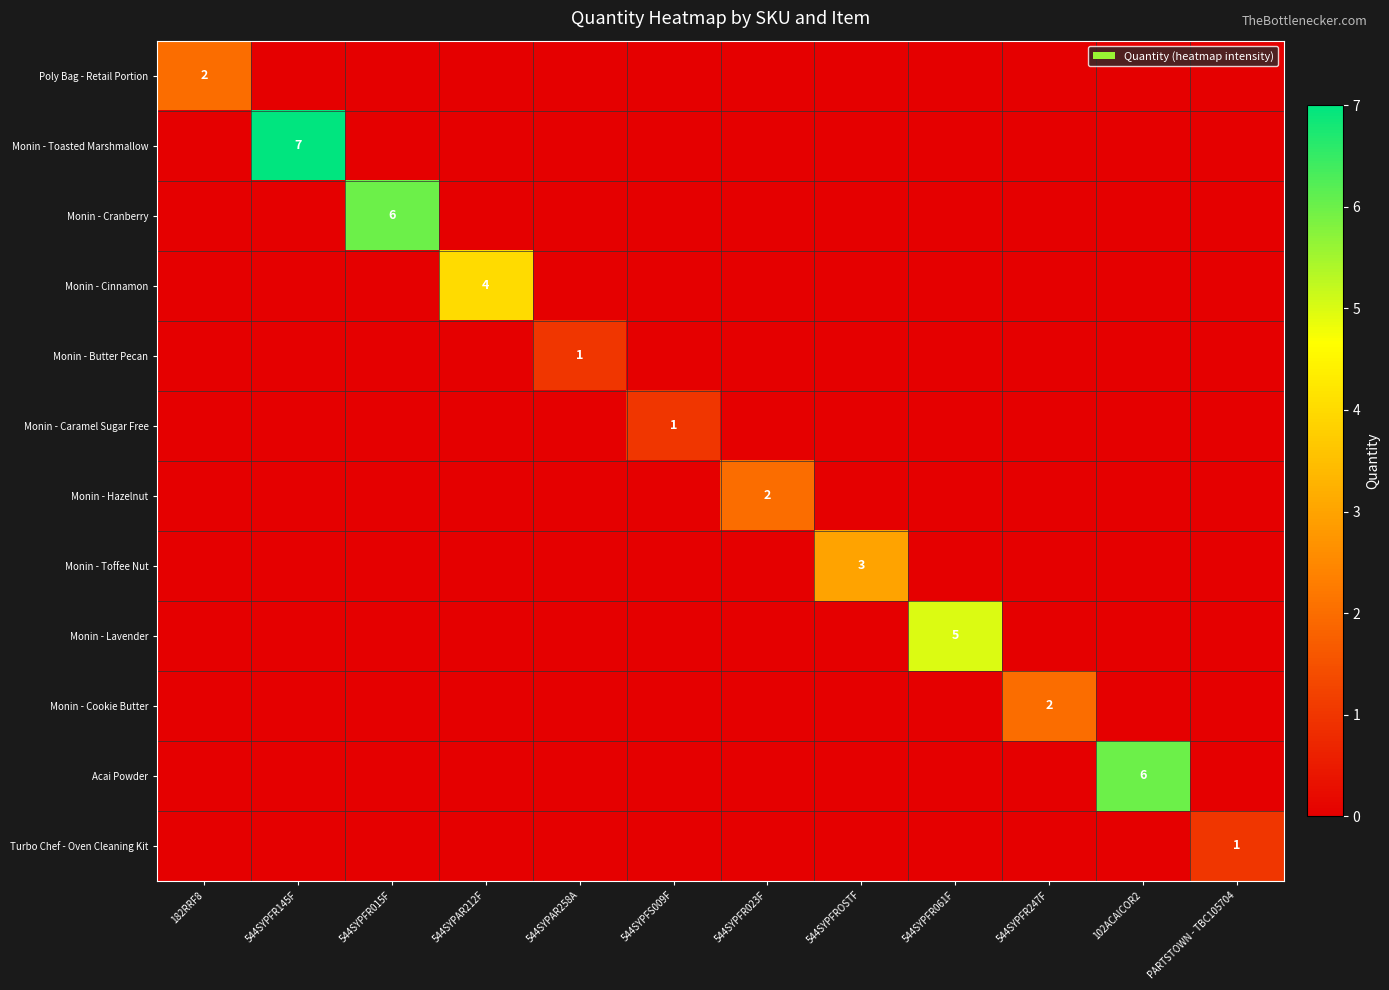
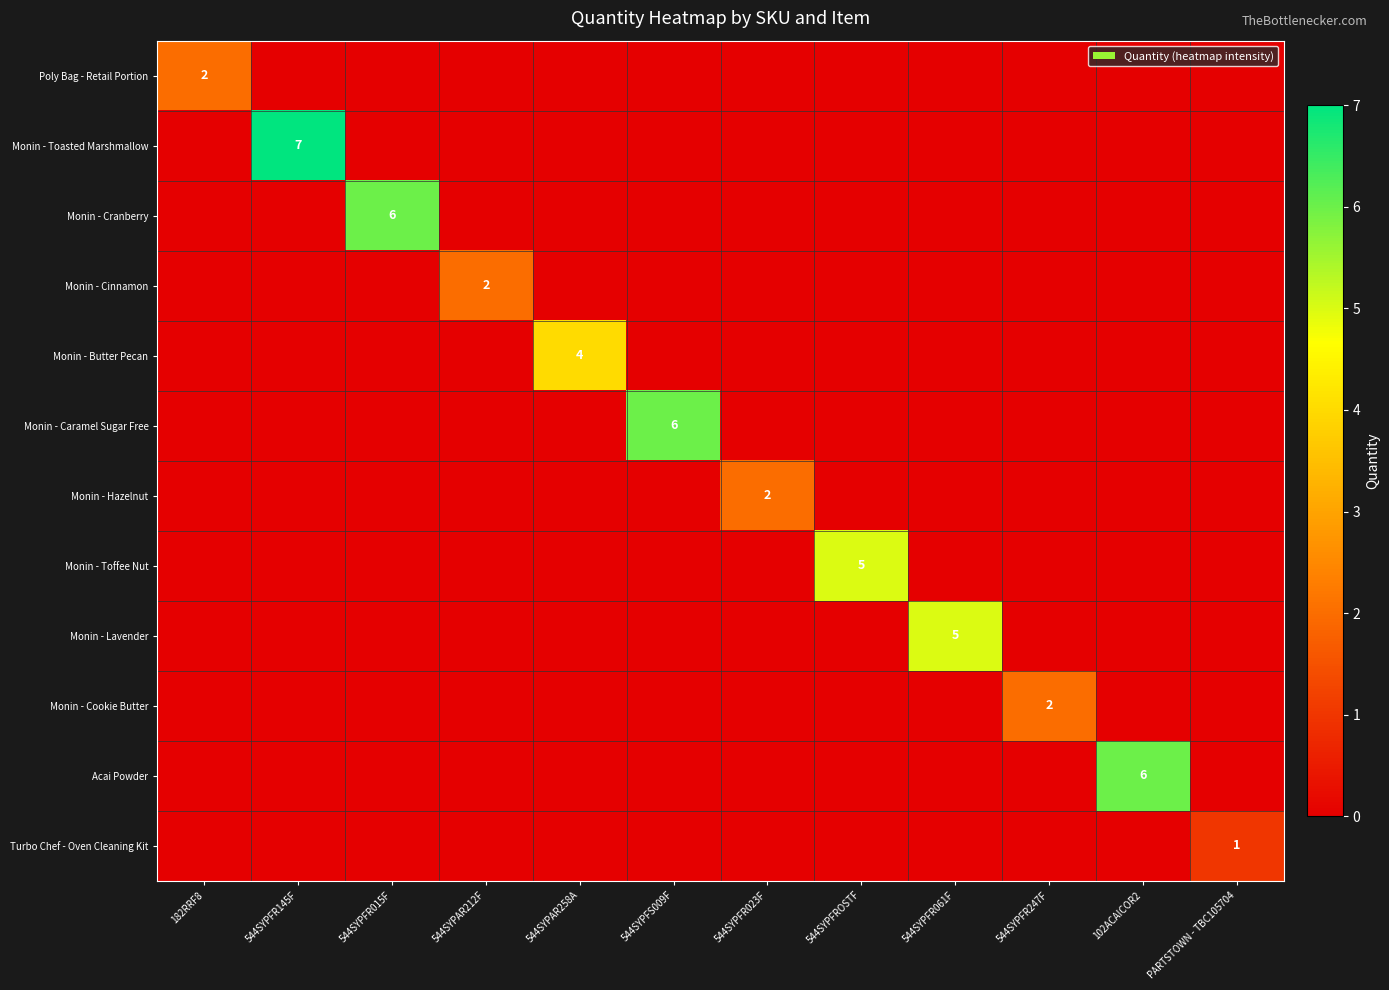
  {
    "Poly Bag - Retail Portion": {
      "182RRF8": 2
    },
    "Monin - Toasted Marshmallow": {
      "544SYPFR145F": 7
    },
    "Monin - Cranberry": {
      "544SYPFR015F": 6
    },
    "Monin - Cinnamon": {
-     "544SYPAR212F": 4
+     "544SYPAR212F": 2
    },
    "Monin - Butter Pecan": {
-     "544SYPAR258A": 1
+     "544SYPAR258A": 4
    },
    "Monin - Caramel Sugar Free": {
-     "544SYPFS009F": 1
+     "544SYPFS009F": 6
    },
    "Monin - Hazelnut": {
      "544SYPFR023F": 2
    },
    "Monin - Toffee Nut": {
-     "544SYPFROSTF": 3
+     "544SYPFROSTF": 5
    },
    "Monin - Lavender": {
      "544SYPFR061F": 5
    },
    "Monin - Cookie Butter": {
      "544SYPFR247F": 2
    },
    "Acai Powder": {
      "102ACAICOR2": 6
    },
    "Turbo Chef - Oven Cleaning Kit": {
      "PARTSTOWN - TBC105704": 1
    }
  }
